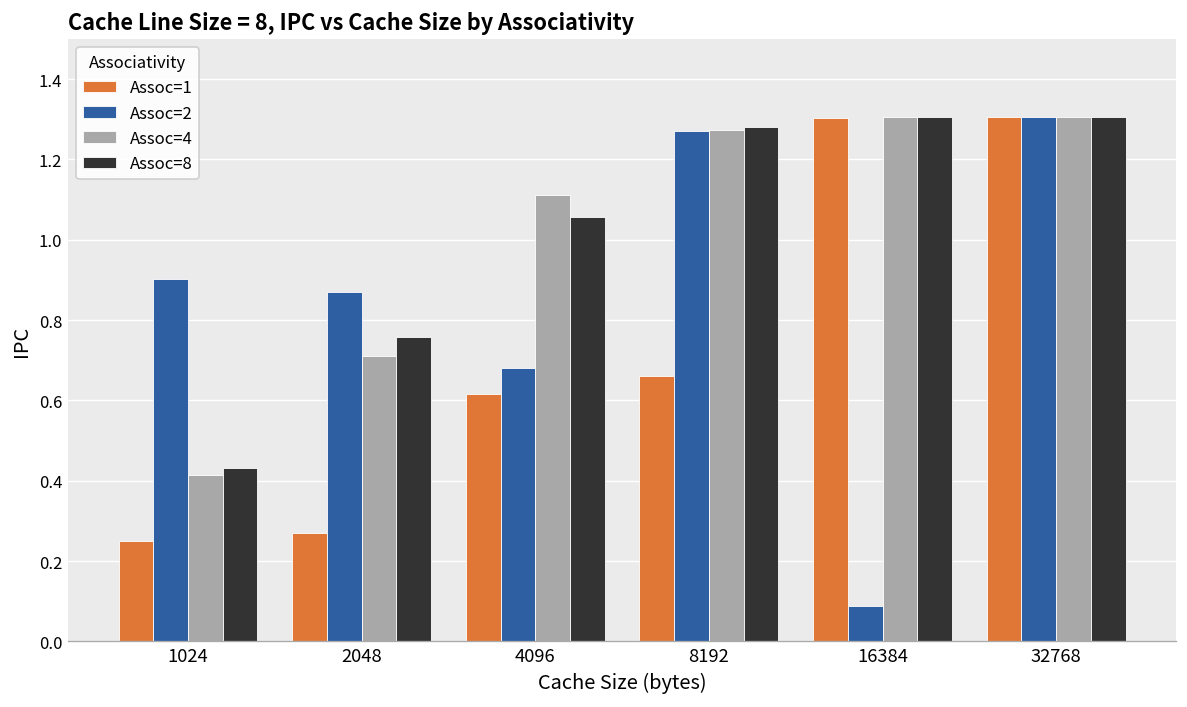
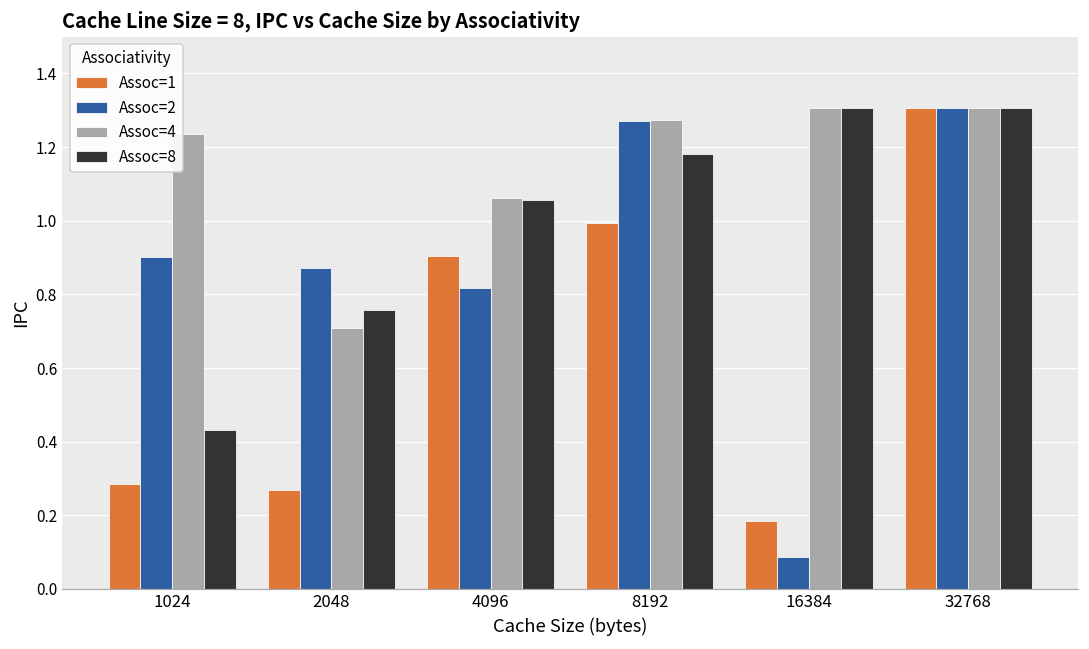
  {
    "Assoc=1": {
-     "1024": 0.25,
+     "1024": 0.29,
      "2048": 0.27,
-     "4096": 0.62,
-     "8192": 0.66,
-     "16384": 1.30,
+     "4096": 0.90,
+     "8192": 0.99,
+     "16384": 0.18,
      "32768": 1.31
    },
    "Assoc=2": {
      "1024": 0.90,
      "2048": 0.87,
-     "4096": 0.68,
+     "4096": 0.82,
      "8192": 1.27,
      "16384": 0.09,
      "32768": 1.31
    },
    "Assoc=4": {
-     "1024": 0.42,
+     "1024": 1.24,
      "2048": 0.71,
-     "4096": 1.11,
+     "4096": 1.06,
      "8192": 1.27,
      "16384": 1.31,
      "32768": 1.31
    },
    "Assoc=8": {
      "1024": 0.43,
      "2048": 0.76,
      "4096": 1.06,
-     "8192": 1.28,
+     "8192": 1.18,
      "16384": 1.31,
      "32768": 1.31
    }
  }
